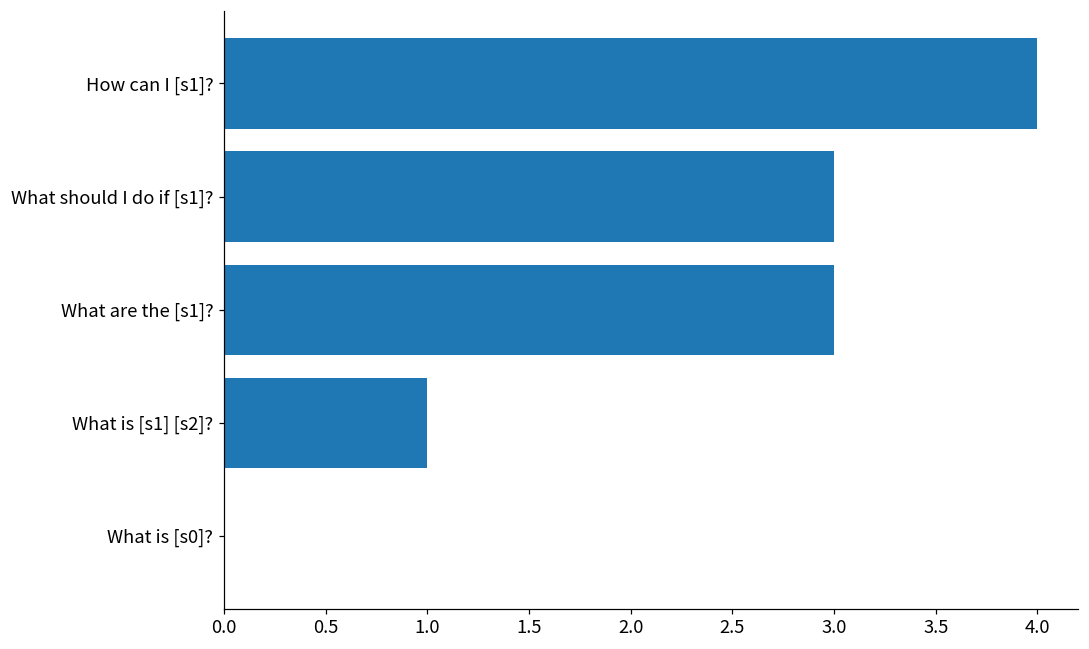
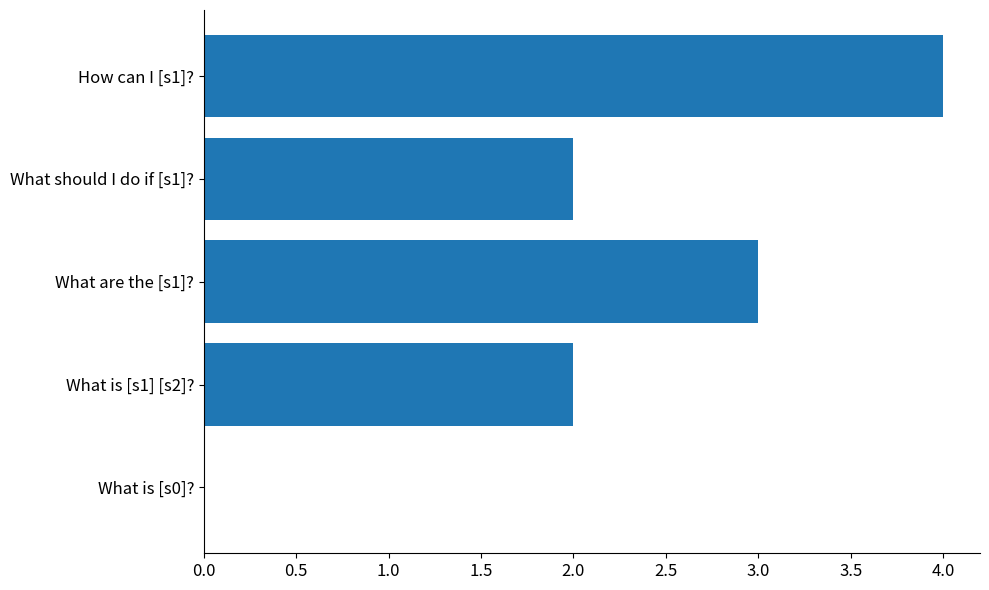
  {
    "How can I [s1]?": 4,
-   "What should I do if [s1]?": 3,
+   "What should I do if [s1]?": 2,
    "What are the [s1]?": 3,
-   "What is [s1] [s2]?": 1,
+   "What is [s1] [s2]?": 2,
    "What is [s0]?": 0
  }
